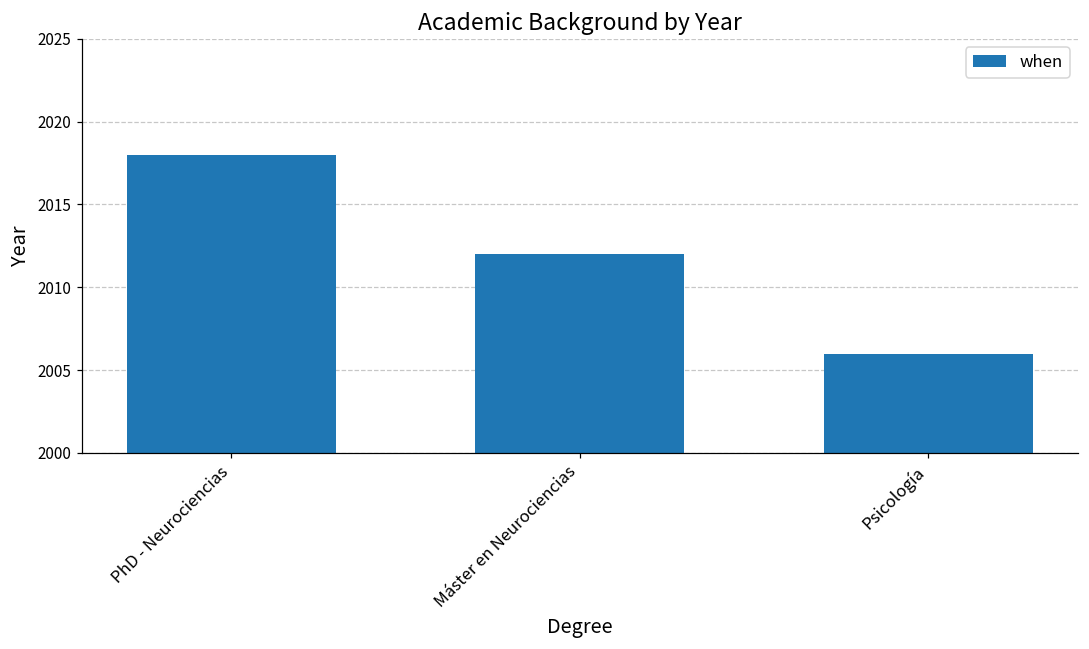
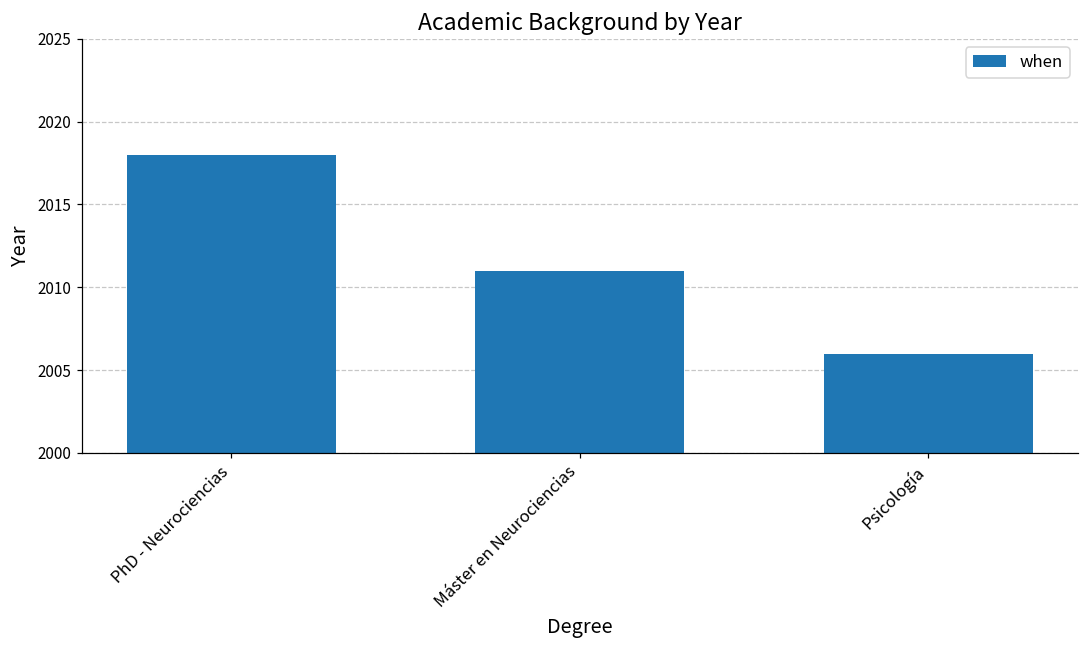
  {
    "PhD - Neurociencias": 2018,
-   "Máster en Neurociencias": 2012,
+   "Máster en Neurociencias": 2011,
    "Psicología": 2006
  }
